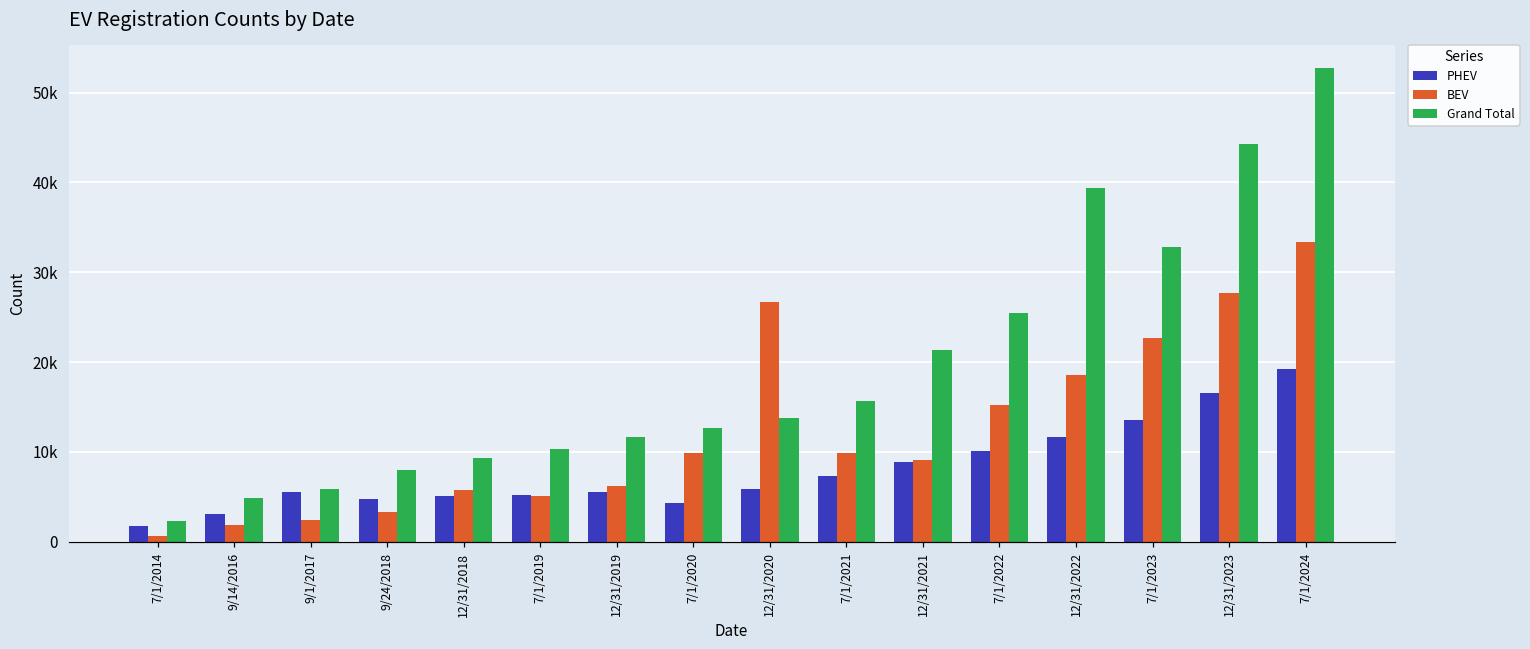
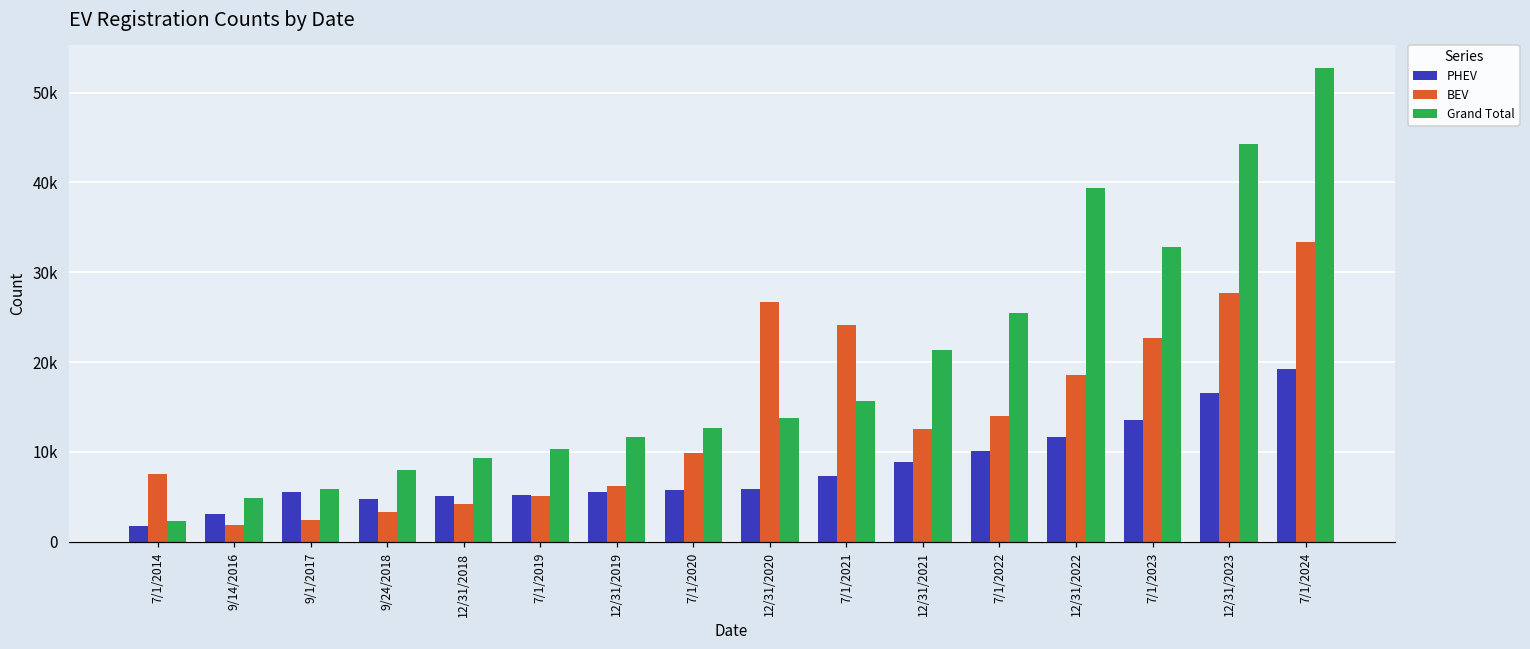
  {
    "PHEV": {
      "7/1/2014": 2000,
      "9/14/2016": 3000,
      "9/1/2017": 5000,
      "9/24/2018": 5000,
      "12/31/2018": 5000,
      "7/1/2019": 5000,
      "12/31/2019": 5000,
-     "7/1/2020": 4000,
+     "7/1/2020": 6000,
      "12/31/2020": 6000,
      "7/1/2021": 7000,
      "12/31/2021": 9000,
      "7/1/2022": 10000,
      "12/31/2022": 12000,
      "7/1/2023": 14000,
      "12/31/2023": 17000,
      "7/1/2024": 19000
    },
    "BEV": {
-     "7/1/2014": 1000,
+     "7/1/2014": 7000,
      "9/14/2016": 2000,
      "9/1/2017": 2000,
      "9/24/2018": 3000,
-     "12/31/2018": 6000,
+     "12/31/2018": 4000,
      "7/1/2019": 5000,
      "12/31/2019": 6000,
      "7/1/2020": 10000,
      "12/31/2020": 27000,
-     "7/1/2021": 10000,
-     "12/31/2021": 9000,
-     "7/1/2022": 15000,
+     "7/1/2021": 24000,
+     "12/31/2021": 13000,
+     "7/1/2022": 14000,
      "12/31/2022": 19000,
      "7/1/2023": 23000,
      "12/31/2023": 28000,
      "7/1/2024": 33000
    },
    "Grand Total": {
      "7/1/2014": 2000,
      "9/14/2016": 5000,
      "9/1/2017": 6000,
      "9/24/2018": 8000,
      "12/31/2018": 9000,
      "7/1/2019": 10000,
      "12/31/2019": 12000,
      "7/1/2020": 13000,
      "12/31/2020": 14000,
      "7/1/2021": 16000,
      "12/31/2021": 21000,
      "7/1/2022": 25000,
      "12/31/2022": 39000,
      "7/1/2023": 33000,
      "12/31/2023": 44000,
      "7/1/2024": 53000
    }
  }
